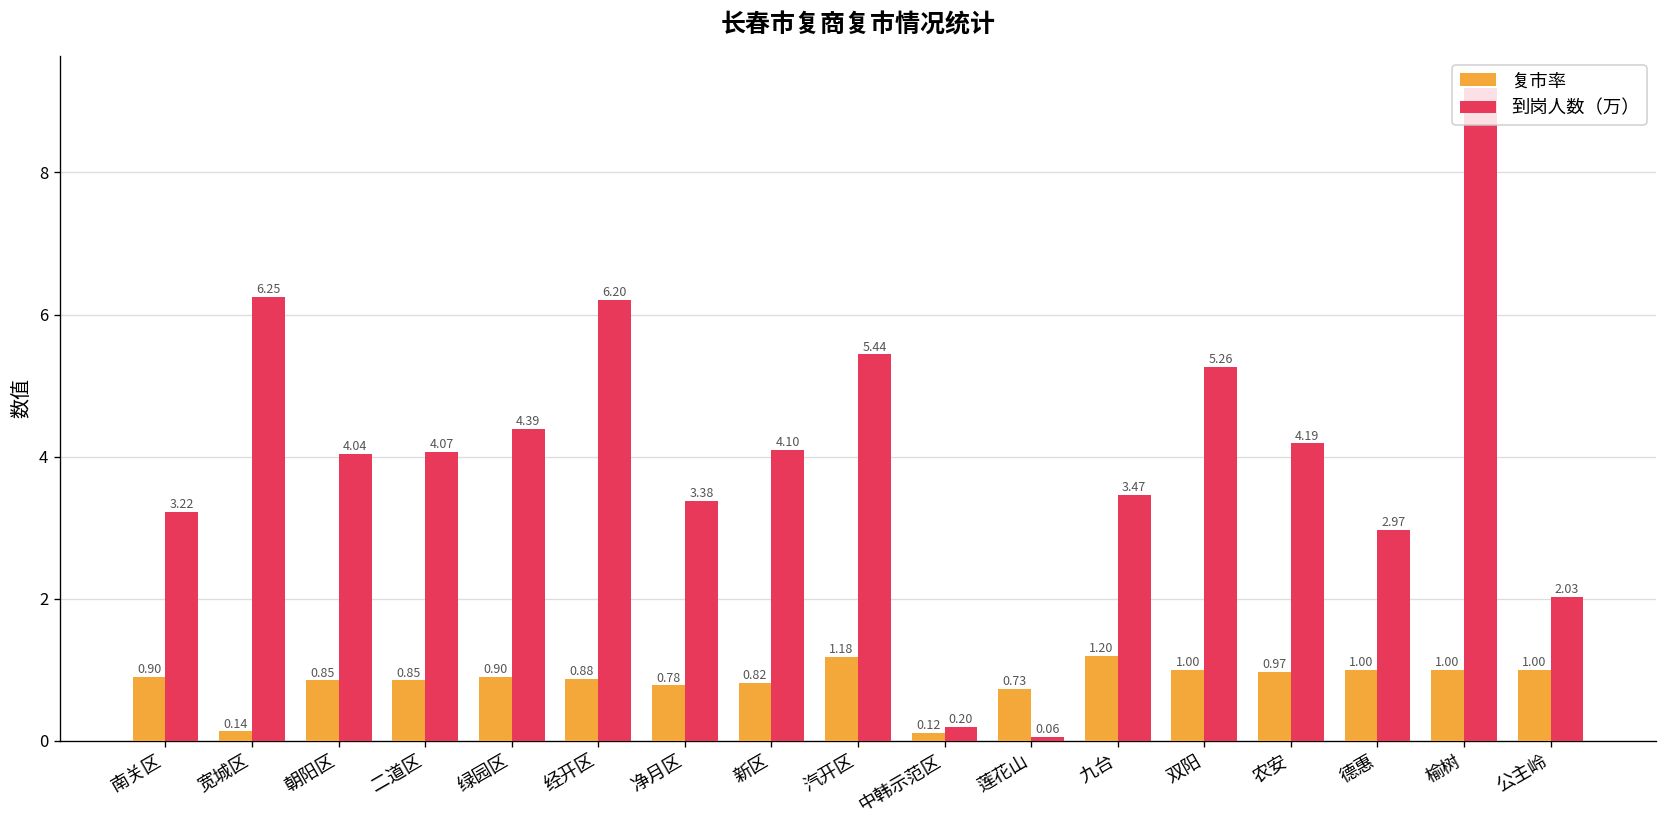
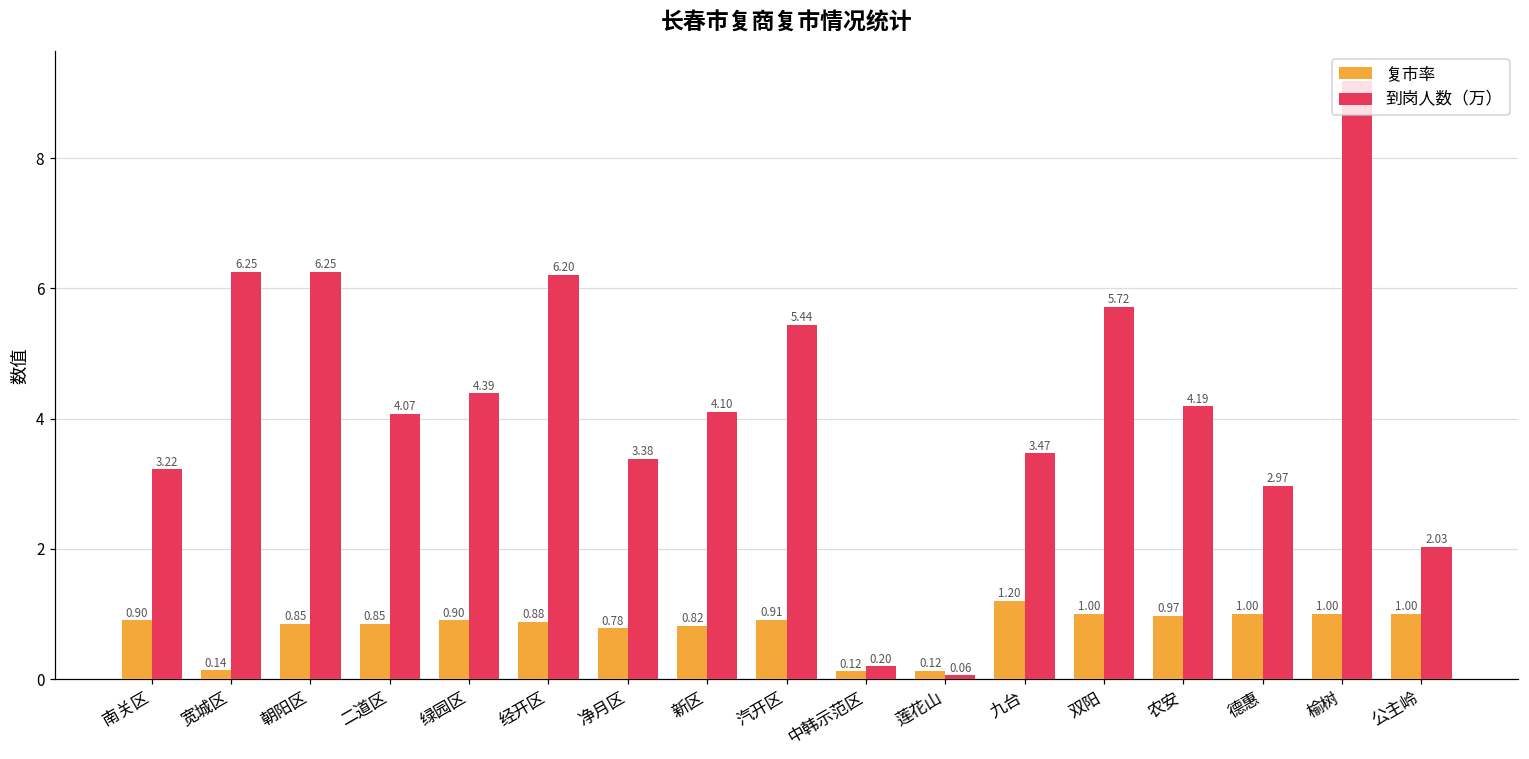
  {
    "复市率": {
      "南关区": 0.90,
      "宽城区": 0.14,
      "朝阳区": 0.85,
      "二道区": 0.85,
      "绿园区": 0.90,
      "经开区": 0.88,
      "净月区": 0.78,
      "新区": 0.82,
-     "汽开区": 1.18,
+     "汽开区": 0.91,
      "中韩示范区": 0.12,
-     "莲花山": 0.73,
+     "莲花山": 0.12,
      "九台": 1.20,
      "双阳": 1.00,
      "农安": 0.97,
      "德惠": 1.00,
      "榆树": 1.00,
      "公主岭": 1.00
    },
    "到岗人数（万）": {
      "南关区": 3.22,
      "宽城区": 6.25,
-     "朝阳区": 4.04,
+     "朝阳区": 6.25,
      "二道区": 4.07,
      "绿园区": 4.39,
      "经开区": 6.20,
      "净月区": 3.38,
      "新区": 4.10,
      "汽开区": 5.44,
      "中韩示范区": 0.20,
      "莲花山": 0.06,
      "九台": 3.47,
-     "双阳": 5.26,
+     "双阳": 5.72,
      "农安": 4.19,
      "德惠": 2.97,
      "公主岭": 2.03
    }
  }
